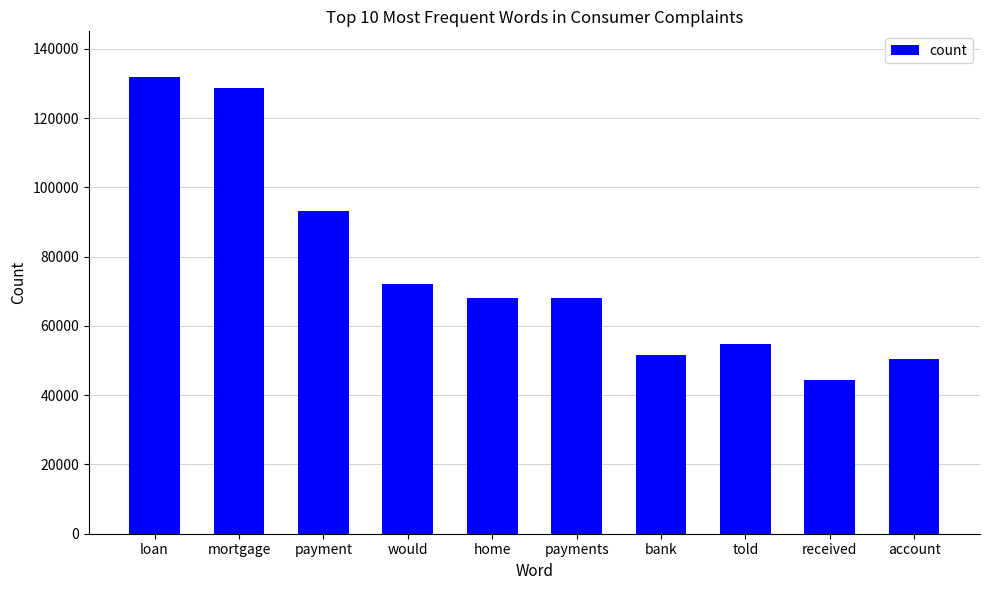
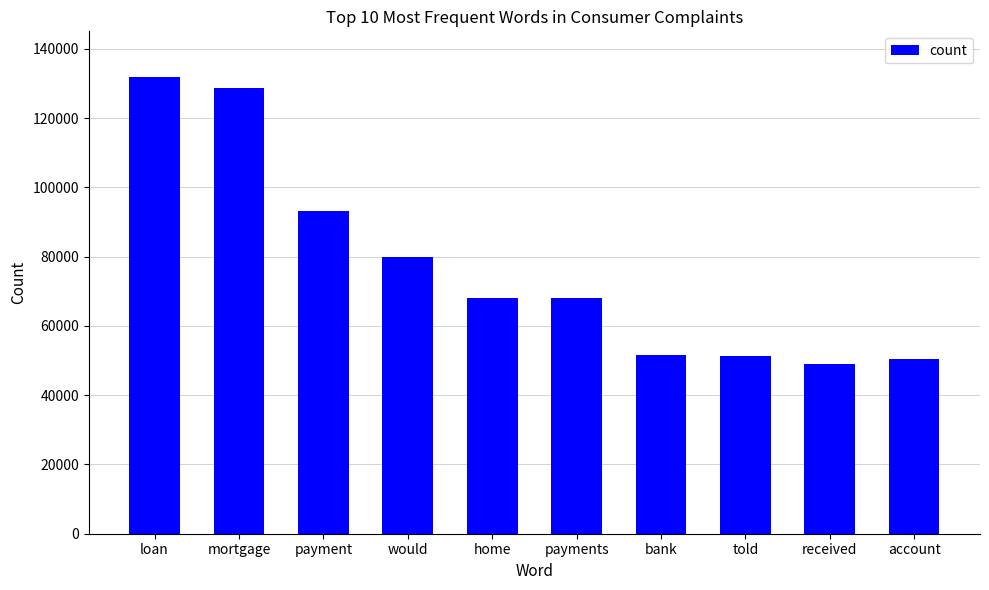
  {
    "loan": 132000,
    "mortgage": 129000,
    "payment": 93000,
-   "would": 72000,
+   "would": 80000,
    "home": 68000,
    "payments": 68000,
    "bank": 52000,
-   "told": 55000,
-   "received": 45000,
+   "told": 51000,
+   "received": 49000,
    "account": 50000
  }
